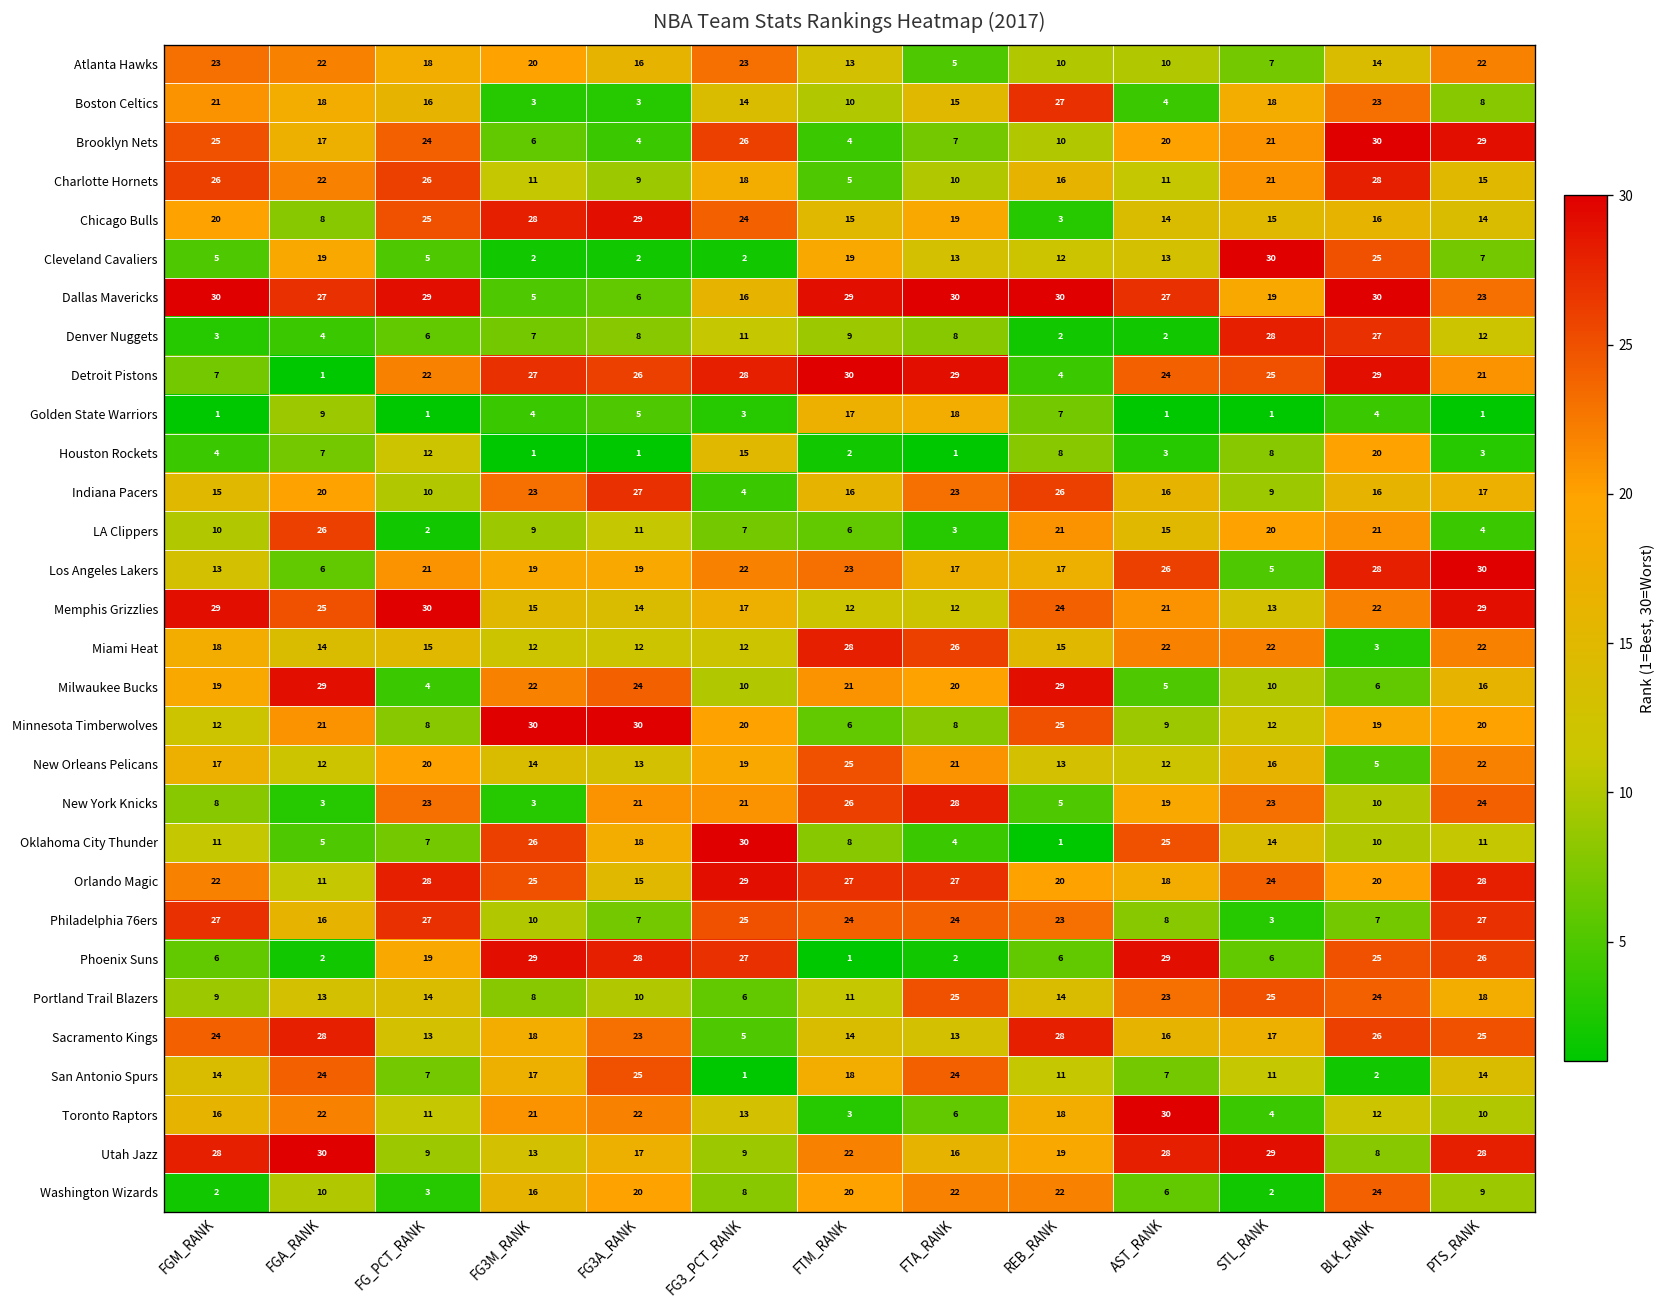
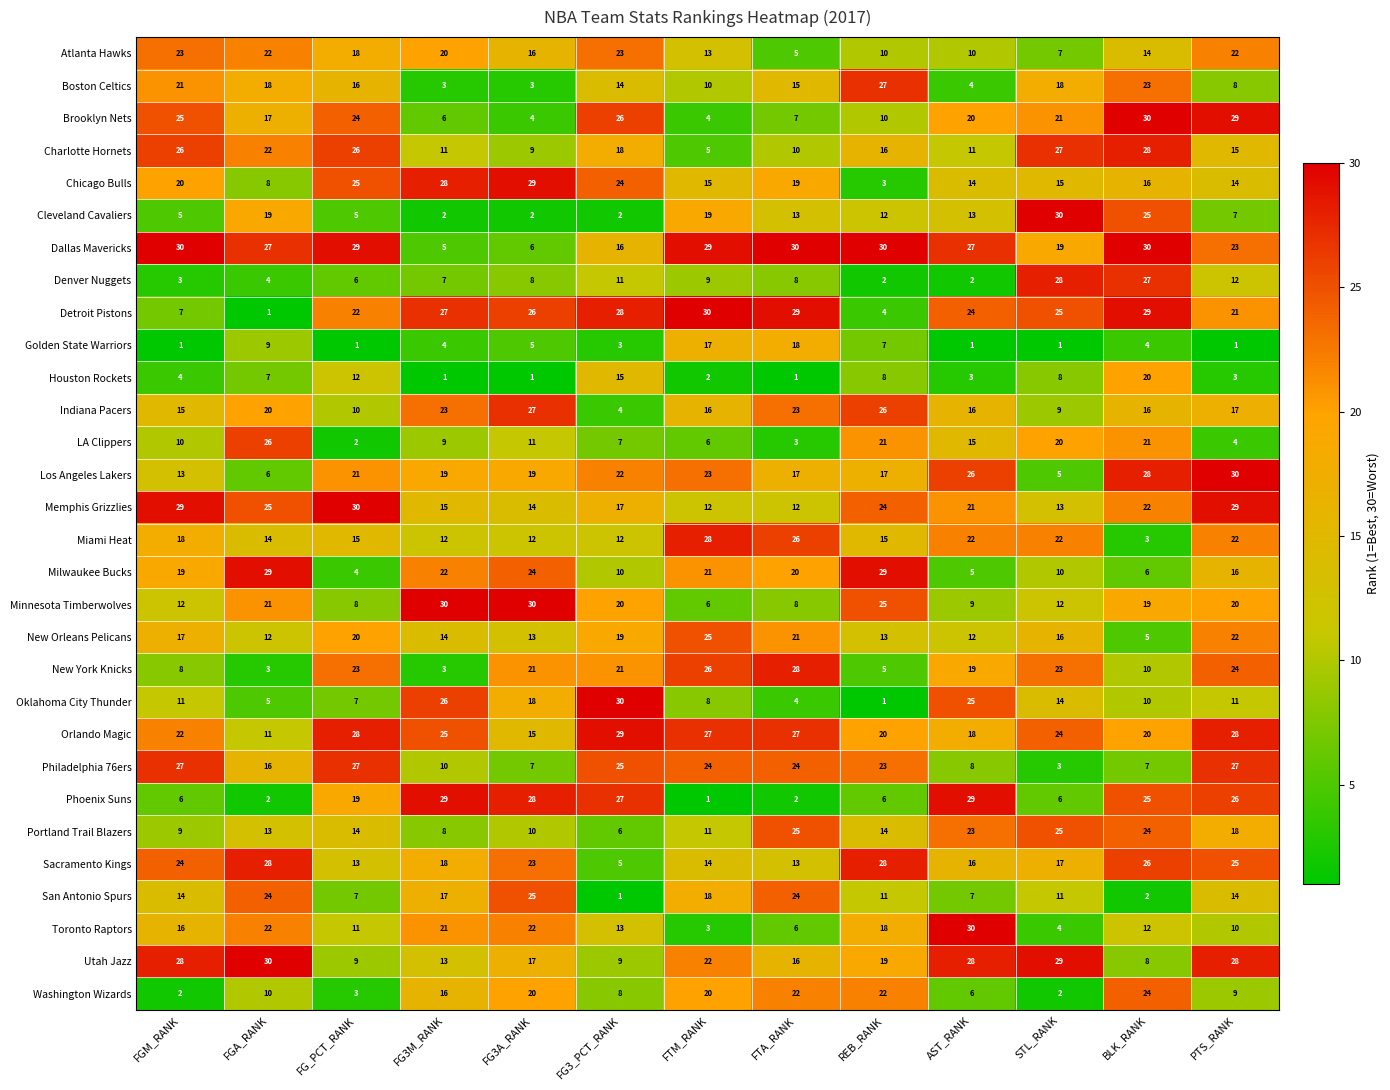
  {
    "Charlotte Hornets": {
      "FGM_RANK": 26,
      "FGA_RANK": 22,
      "FG_PCT_RANK": 26,
      "FG3M_RANK": 11,
      "FG3A_RANK": 9,
      "FG3_PCT_RANK": 18,
      "FTM_RANK": 5,
      "FTA_RANK": 10,
      "REB_RANK": 16,
      "AST_RANK": 11,
-     "STL_RANK": 21,
+     "STL_RANK": 27,
      "BLK_RANK": 28,
      "PTS_RANK": 15
    }
  }
